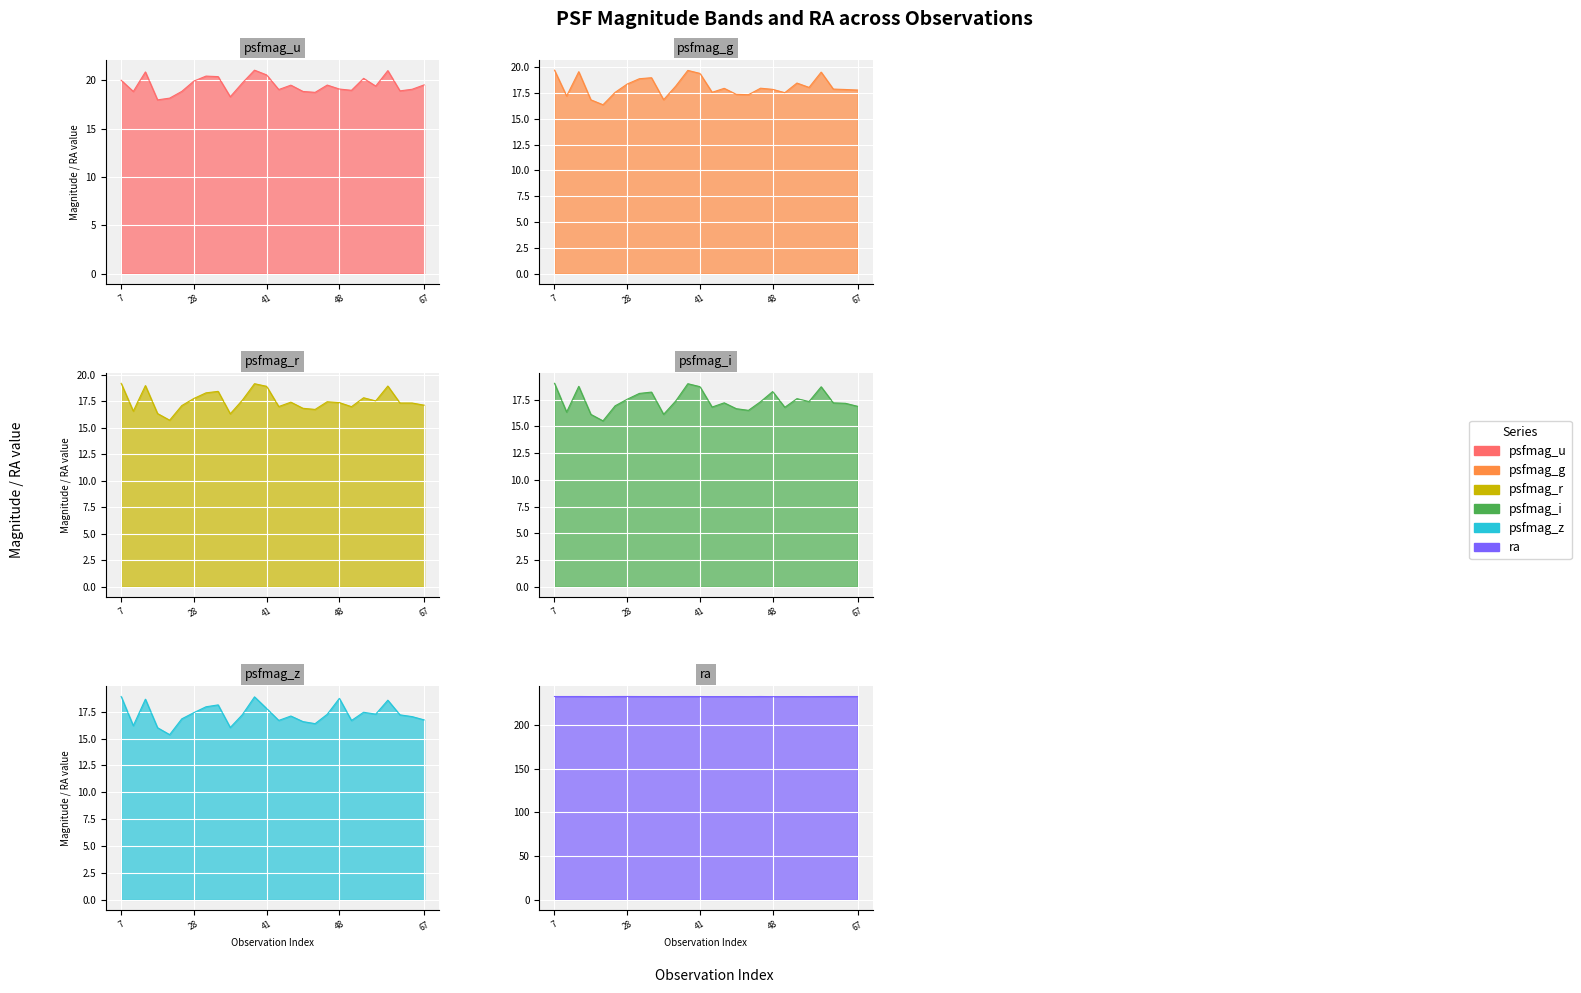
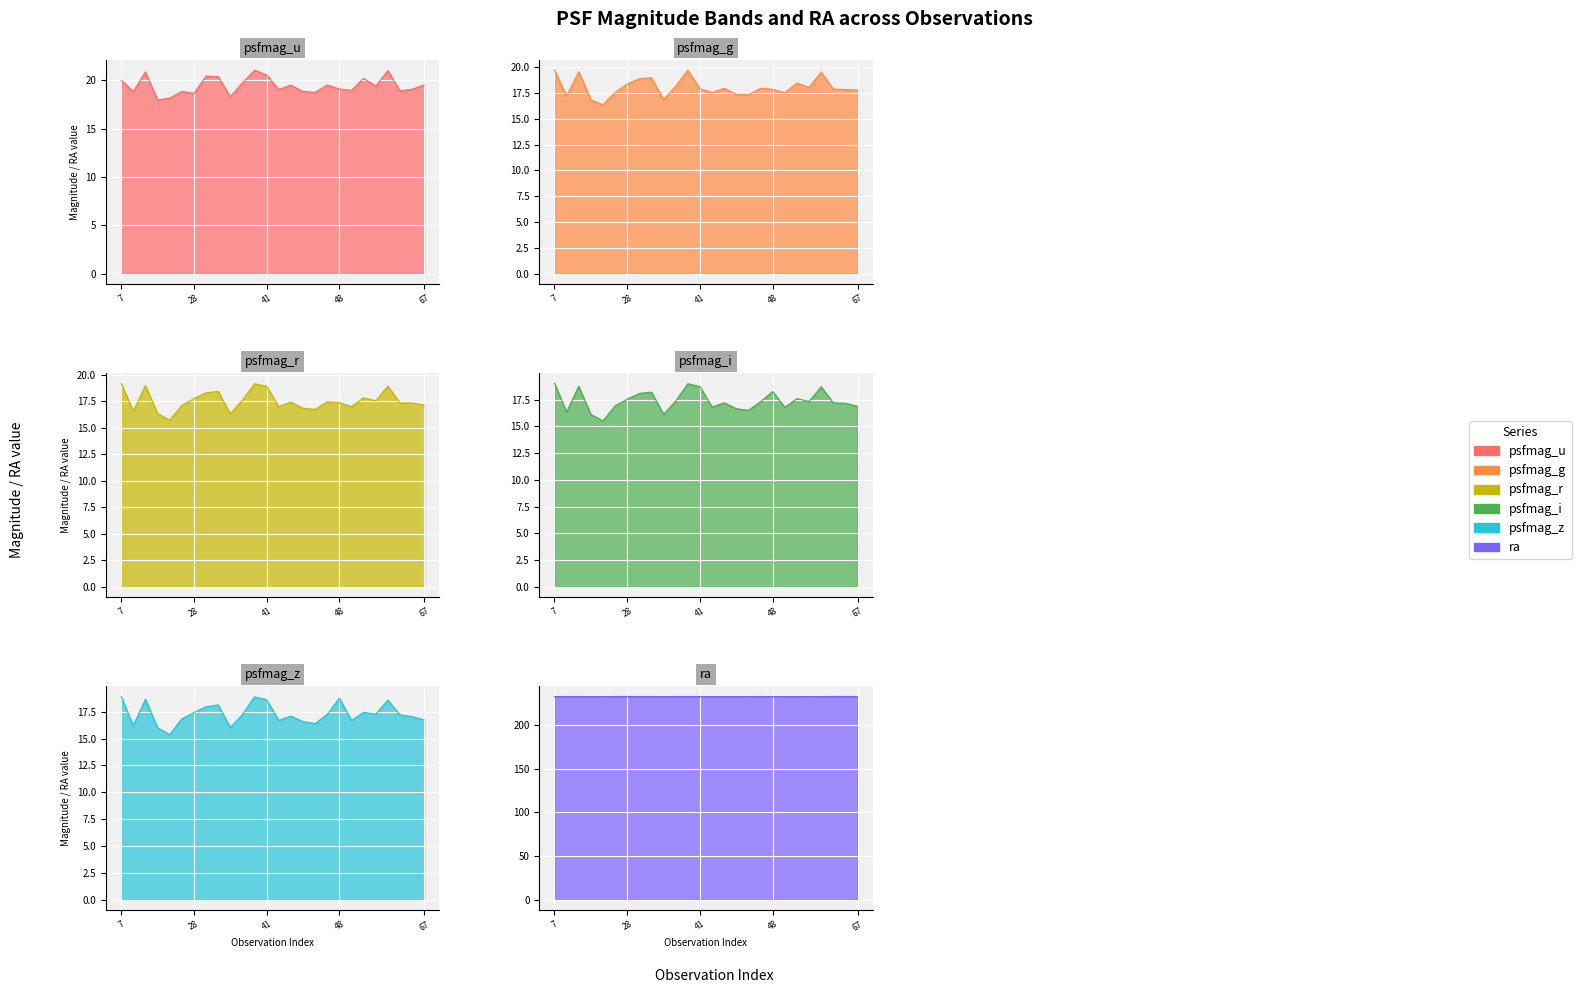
  {
    "psfmag_u": {
      "7": 20,
-     "28": 20,
+     "28": 19,
      "41": 21,
      "48": 19,
      "67": 20
    },
    "psfmag_g": {
      "7": 19.7,
      "28": 18.4,
-     "41": 19.4,
+     "41": 17.9,
      "48": 17.9,
      "67": 17.8
    },
    "psfmag_r": {
      "7": 19.2,
      "28": 17.8,
      "41": 18.9,
      "48": 17.4,
      "67": 17.1
    },
    "psfmag_i": {
      "7": 19.0,
      "28": 17.5,
      "41": 18.7,
      "48": 18.3,
      "67": 16.9
    },
    "psfmag_z": {
      "7": 18.9,
      "28": 17.4,
-     "41": 17.8,
+     "41": 18.6,
      "48": 18.7,
      "67": 16.7
    },
    "ra": {
      "7": 230,
      "28": 230,
      "41": 230,
      "48": 230,
      "67": 230
    }
  }
